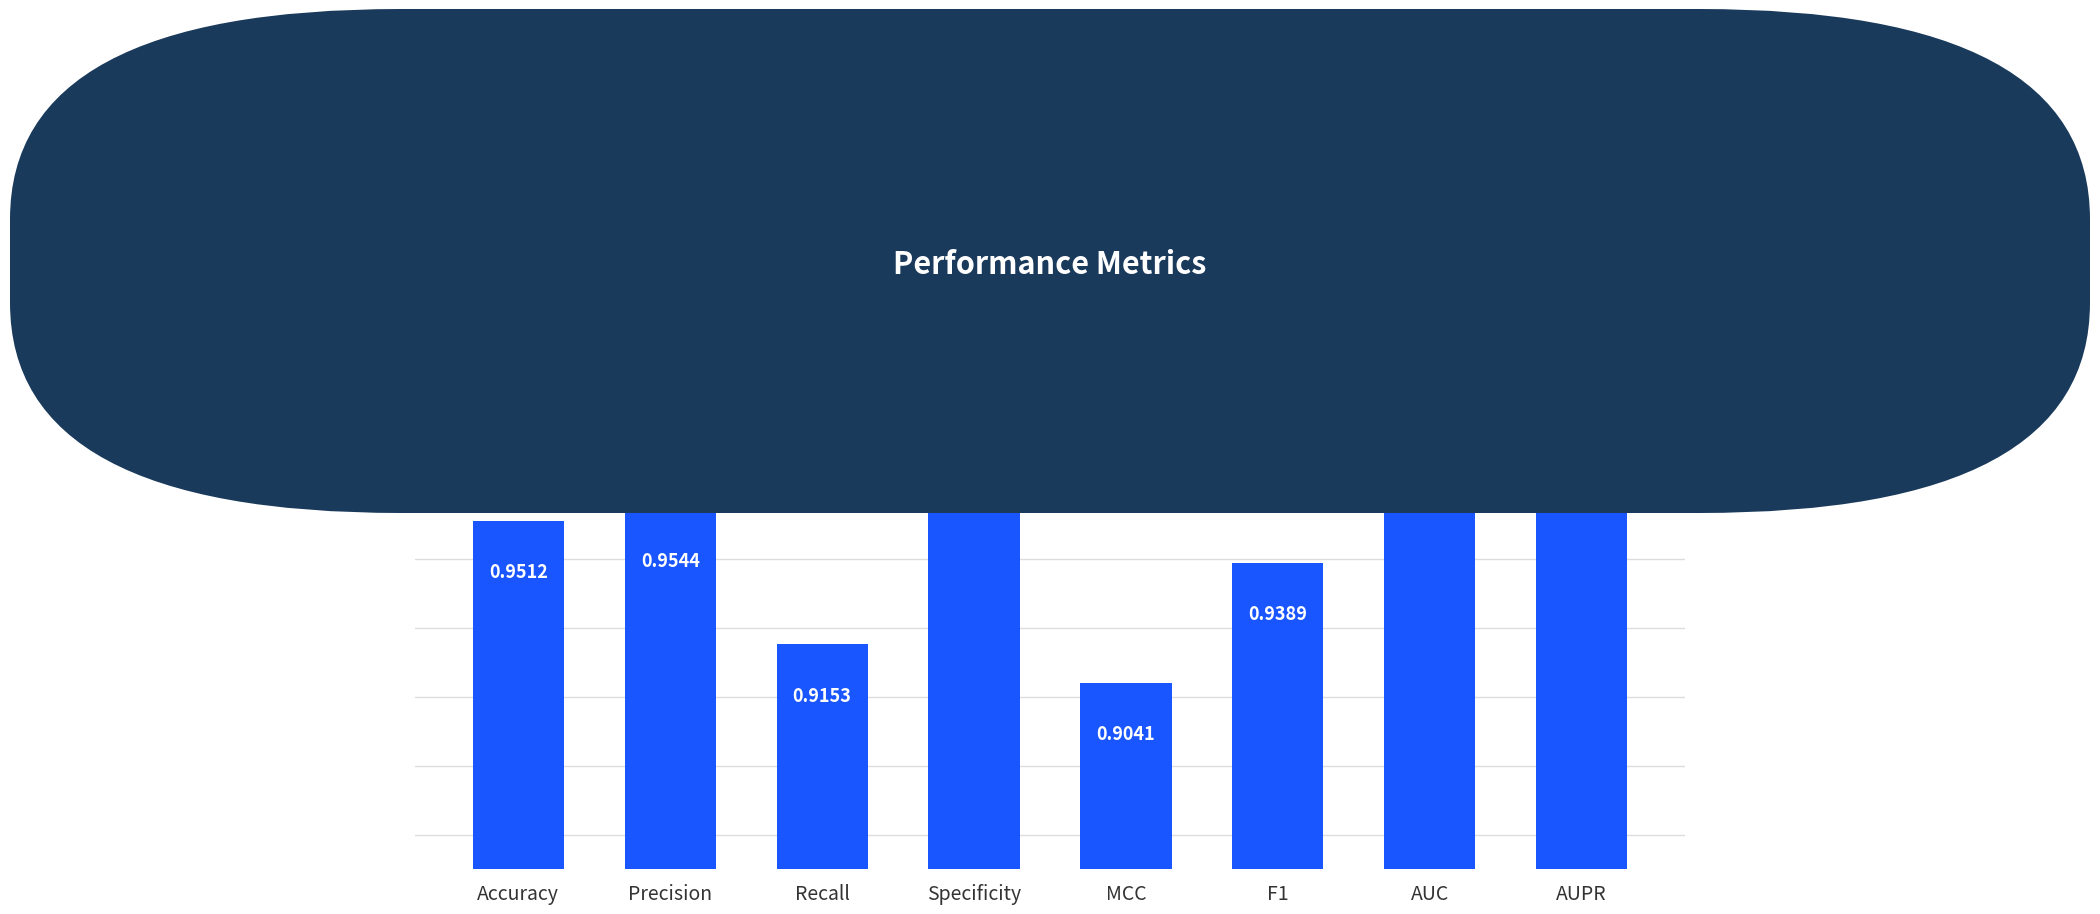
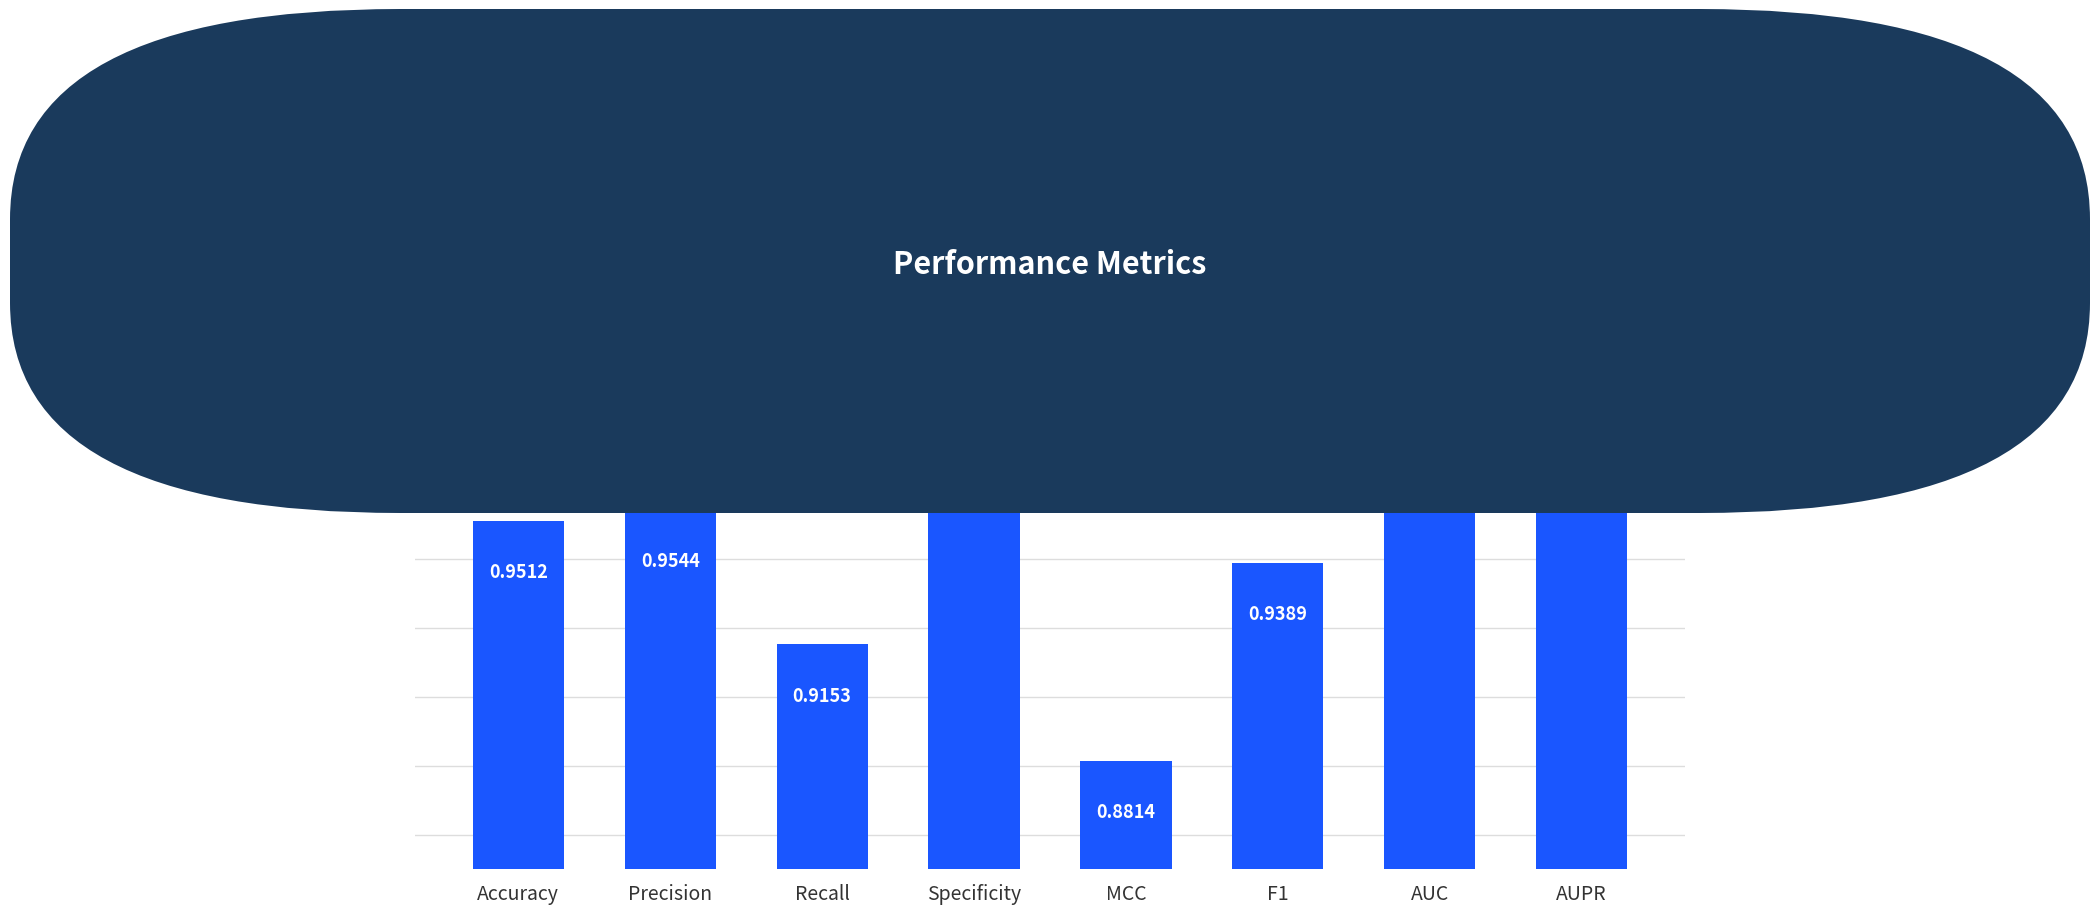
  {
    "Accuracy": 0.9512,
    "Precision": 0.9544,
    "Recall": 0.9153,
-   "MCC": 0.9041,
+   "MCC": 0.8814,
    "F1": 0.9389
  }
